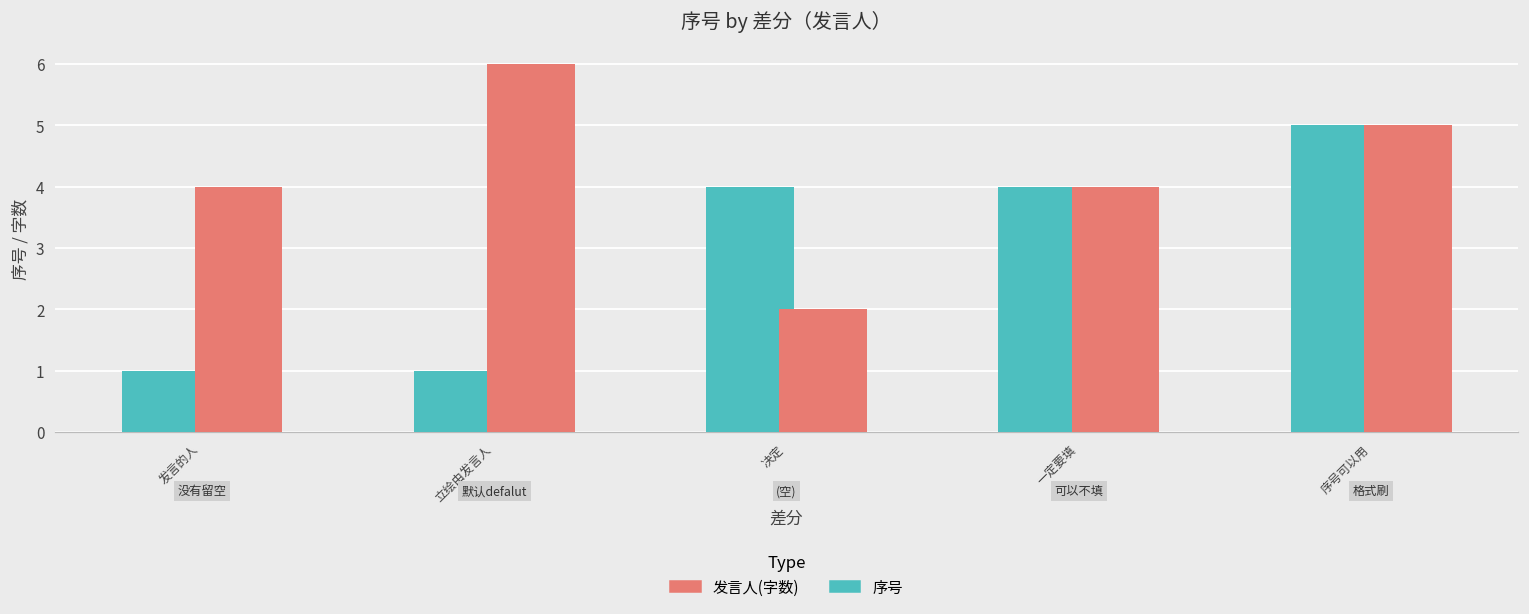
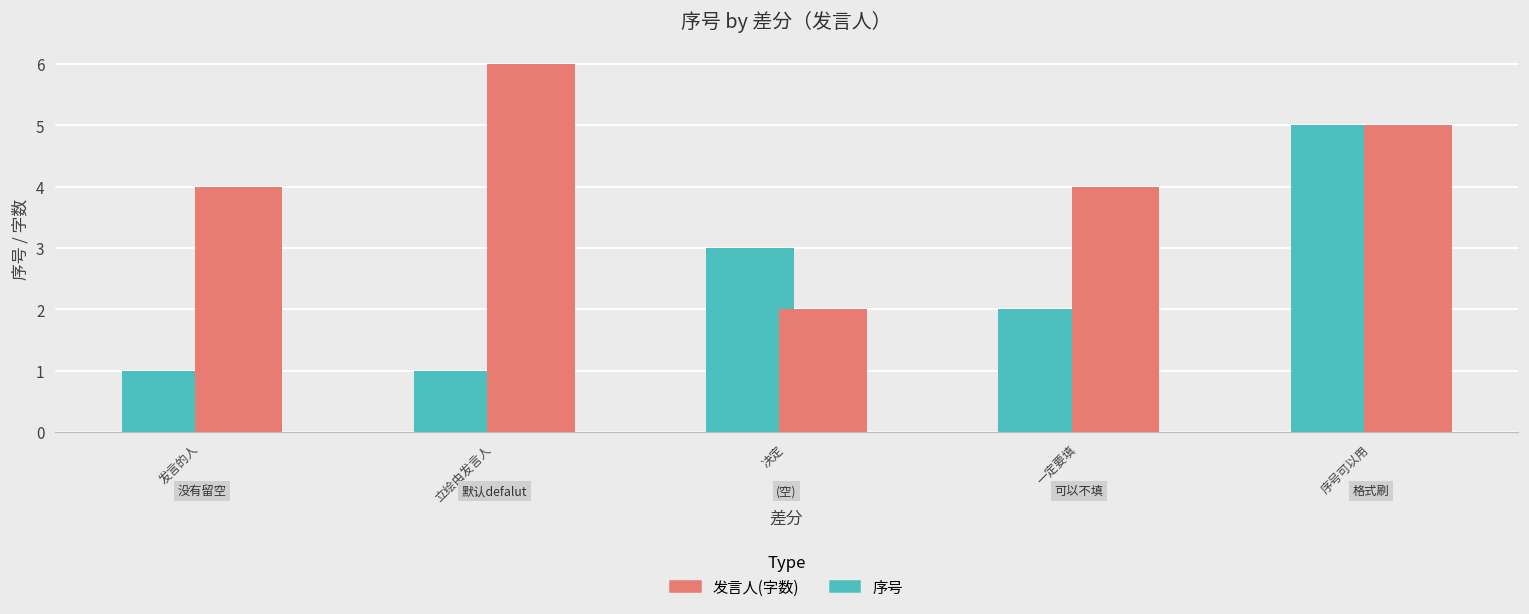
  {
    "序号": {
      "发言的人": 1,
      "立绘由发言人": 1,
-     "决定": 4,
-     "一定要填": 4,
+     "决定": 3,
+     "一定要填": 2,
      "序号可以用": 5
    },
    "发言人(字数)": {
      "发言的人": 4,
      "立绘由发言人": 6,
      "决定": 2,
      "一定要填": 4,
      "序号可以用": 5
    }
  }
